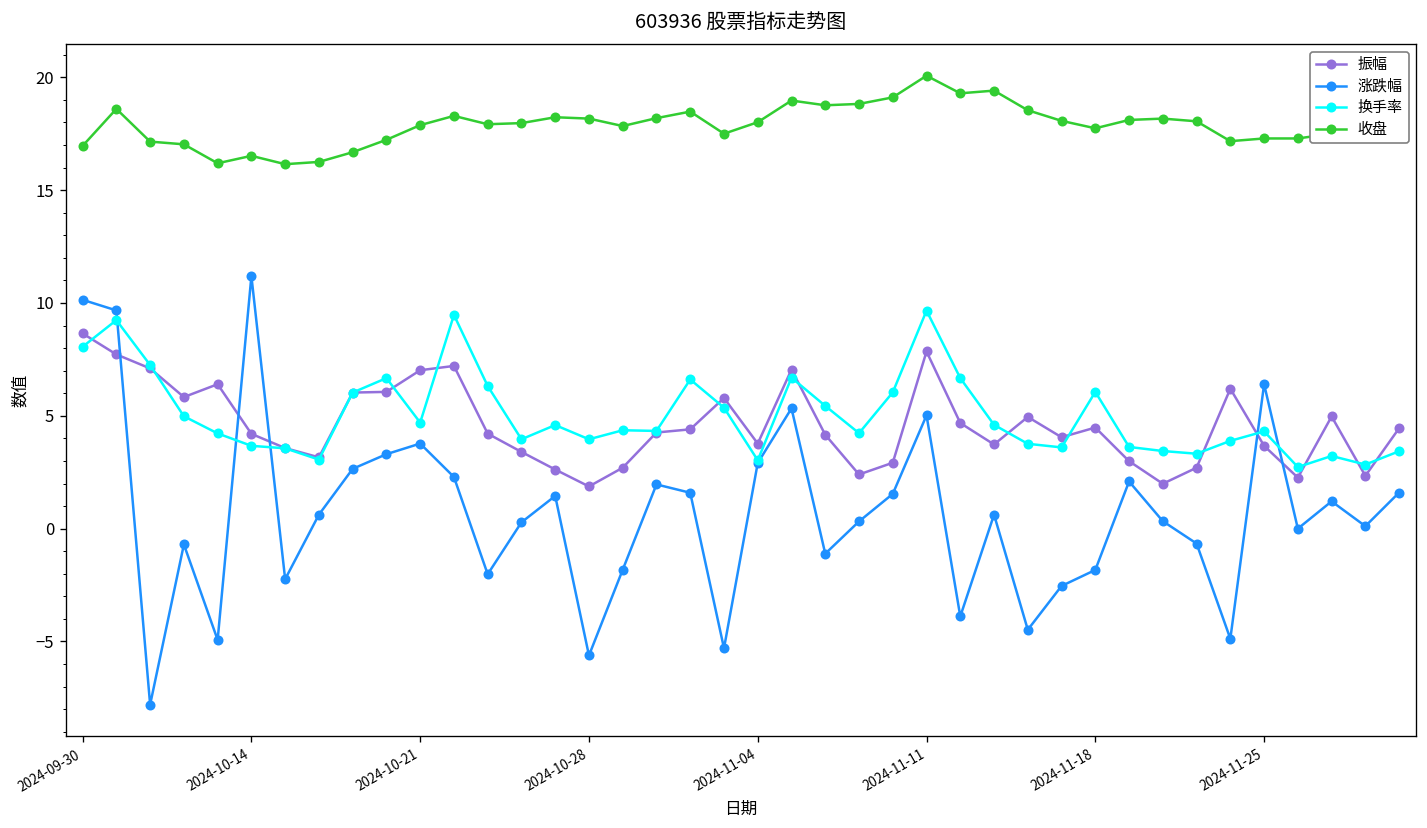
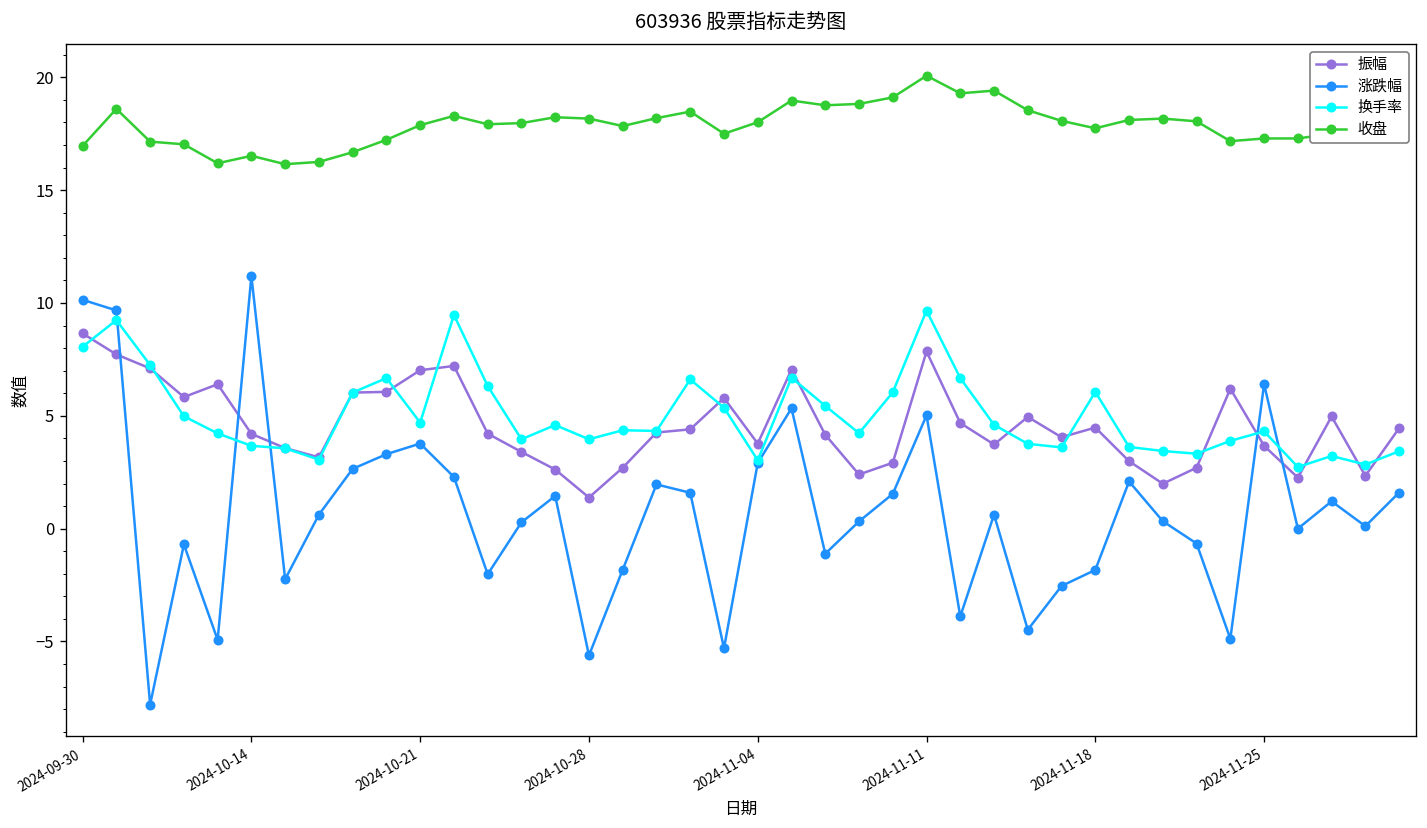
  {
    "振幅": {
      "2024-09-30": 8.7,
      "2024-10-14": 4.2,
      "2024-10-21": 7.0,
-     "2024-10-28": 1.9,
+     "2024-10-28": 1.4,
      "2024-11-04": 3.8,
      "2024-11-11": 7.9,
      "2024-11-18": 4.5,
      "2024-11-25": 3.7
    },
    "涨跌幅": {
      "2024-09-30": 10.1,
      "2024-10-14": 11.2,
      "2024-10-21": 3.8,
      "2024-10-28": -5.6,
      "2024-11-11": 5.0,
      "2024-11-18": -1.8,
      "2024-11-25": 6.4
    },
    "换手率": {
      "2024-09-30": 8.1,
      "2024-10-14": 3.7,
      "2024-10-21": 4.7,
      "2024-10-28": 4.0,
      "2024-11-11": 9.7,
      "2024-11-18": 6.1,
      "2024-11-25": 4.3
    },
    "收盘": {
      "2024-09-30": 17.0,
      "2024-10-14": 16.5,
      "2024-10-21": 17.9,
      "2024-10-28": 18.2,
      "2024-11-04": 18.0,
      "2024-11-11": 20.1,
      "2024-11-18": 17.7,
      "2024-11-25": 17.3
    }
  }
